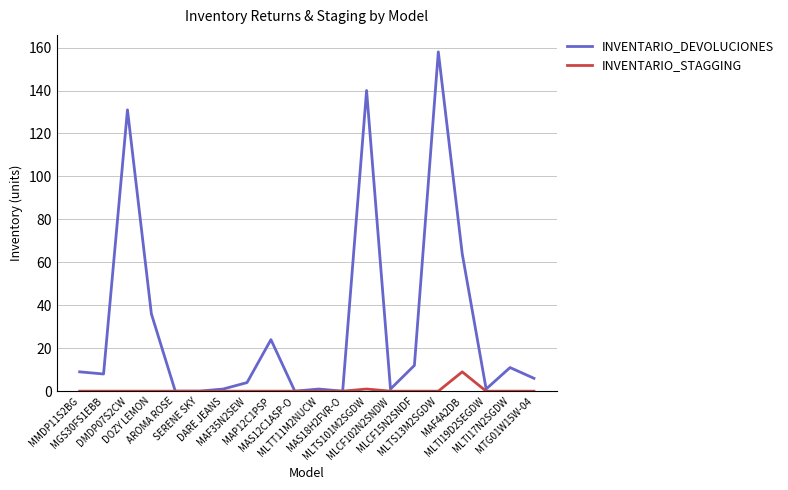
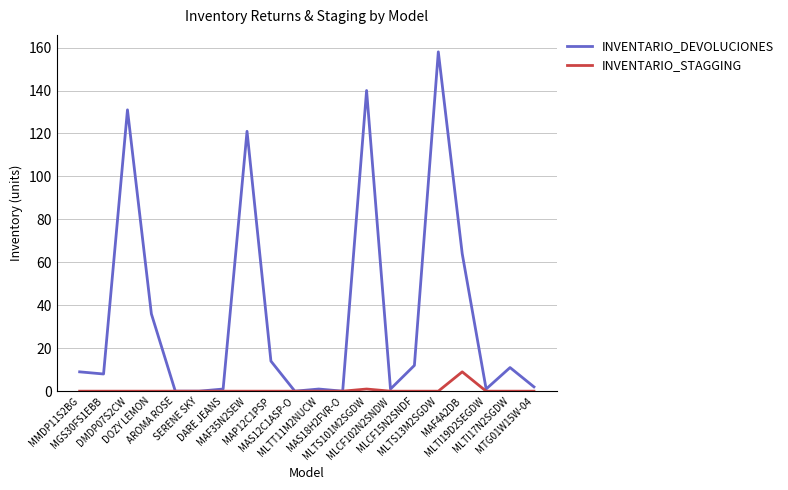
  {
    "INVENTARIO_DEVOLUCIONES": {
      "MMDP11S2BG": 9,
      "MGS30FS1EBB": 8,
      "DMDP07S2CW": 131,
      "DOZY LEMON": 36,
-     "MAF35N2SEW": 4,
-     "MAP12C1PSP": 24,
+     "MAF35N2SEW": 121,
+     "MAP12C1PSP": 14,
      "MLTS101M2SGDW": 140,
      "MLCF15N2SNDF": 12,
      "MLTS13M2SGDW": 158,
      "MAF4A2DB": 64,
      "MLTI17N2SGDW": 11,
-     "MTG01W15W-04": 6
+     "MTG01W15W-04": 2
    },
    "INVENTARIO_STAGGING": {
      "MMDP11S2BG": 0,
      "MGS30FS1EBB": 0,
      "DMDP07S2CW": 0,
      "DOZY LEMON": 0,
      "MAF35N2SEW": 0,
      "MAP12C1PSP": 0,
      "MLTS101M2SGDW": 1,
      "MLCF15N2SNDF": 0,
      "MLTS13M2SGDW": 0,
      "MAF4A2DB": 9,
      "MLTI17N2SGDW": 0,
      "MTG01W15W-04": 0
    }
  }
